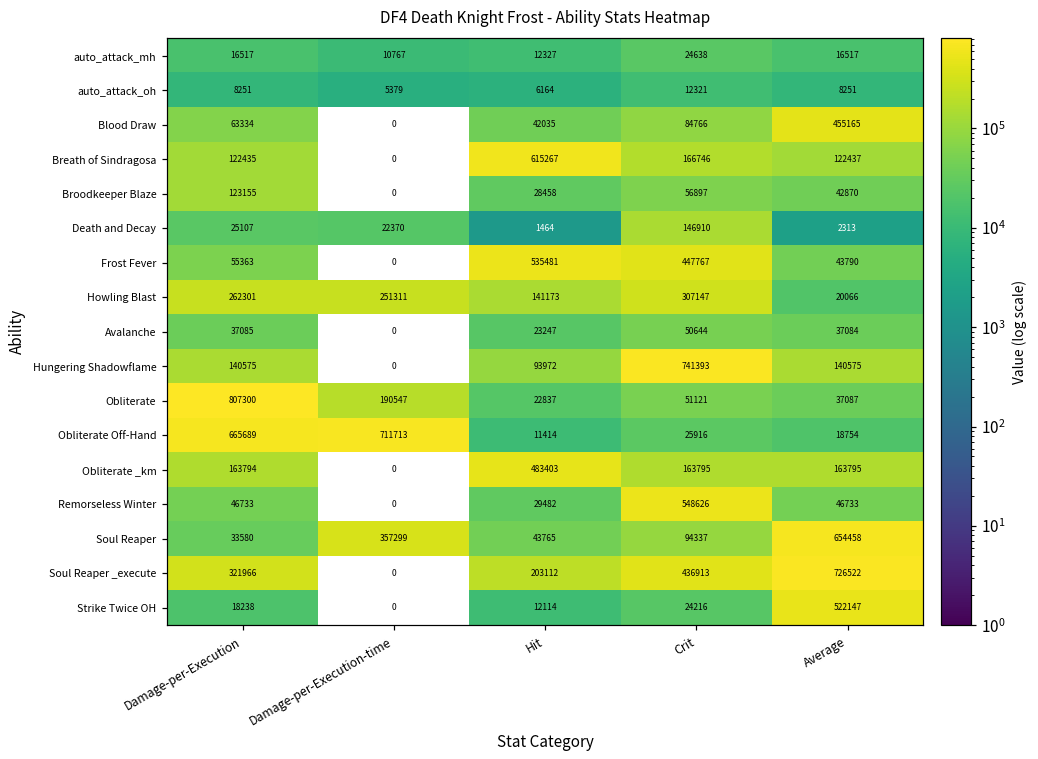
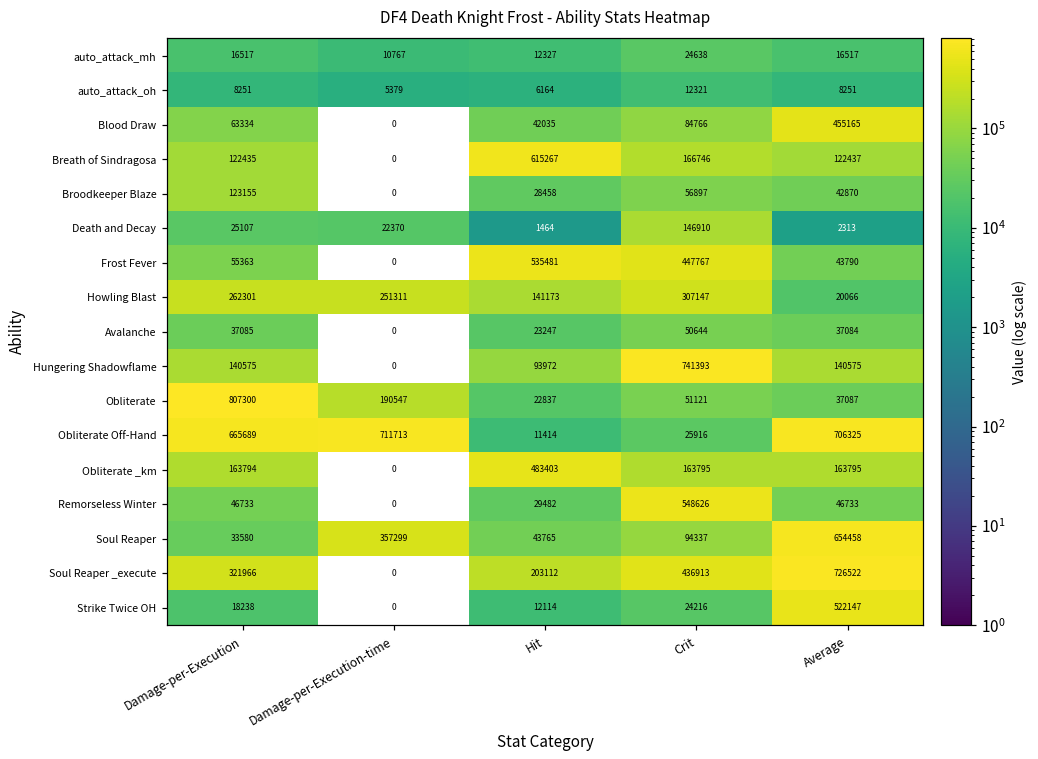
  {
    "auto_attack_mh": {
      "Damage-per-Execution": 16517,
      "Damage-per-Execution-time": 10767,
      "Hit": 12327,
      "Crit": 24638,
      "Average": 16517
    },
    "auto_attack_oh": {
      "Damage-per-Execution": 8251,
      "Damage-per-Execution-time": 5379,
      "Hit": 6164,
      "Crit": 12321,
      "Average": 8251
    },
    "Blood Draw": {
      "Damage-per-Execution": 63334,
      "Damage-per-Execution-time": 0,
      "Hit": 42035,
      "Crit": 84766,
      "Average": 455165
    },
    "Breath of Sindragosa": {
      "Damage-per-Execution": 122435,
      "Damage-per-Execution-time": 0,
      "Hit": 615267,
      "Crit": 166746,
      "Average": 122437
    },
    "Broodkeeper Blaze": {
      "Damage-per-Execution": 123155,
      "Damage-per-Execution-time": 0,
      "Hit": 28458,
      "Crit": 56897,
      "Average": 42870
    },
    "Death and Decay": {
      "Damage-per-Execution": 25107,
      "Damage-per-Execution-time": 22370,
      "Hit": 1464,
      "Crit": 146910,
      "Average": 2313
    },
    "Frost Fever": {
      "Damage-per-Execution": 55363,
      "Damage-per-Execution-time": 0,
      "Hit": 535481,
      "Crit": 447767,
      "Average": 43790
    },
    "Howling Blast": {
      "Damage-per-Execution": 262301,
      "Damage-per-Execution-time": 251311,
      "Hit": 141173,
      "Crit": 307147,
      "Average": 20066
    },
    "Avalanche": {
      "Damage-per-Execution": 37085,
      "Damage-per-Execution-time": 0,
      "Hit": 23247,
      "Crit": 50644,
      "Average": 37084
    },
    "Hungering Shadowflame": {
      "Damage-per-Execution": 140575,
      "Damage-per-Execution-time": 0,
      "Hit": 93972,
      "Crit": 741393,
      "Average": 140575
    },
    "Obliterate": {
      "Damage-per-Execution": 807300,
      "Damage-per-Execution-time": 190547,
      "Hit": 22837,
      "Crit": 51121,
      "Average": 37087
    },
    "Obliterate Off-Hand": {
      "Damage-per-Execution": 665689,
      "Damage-per-Execution-time": 711713,
      "Hit": 11414,
      "Crit": 25916,
-     "Average": 18754
+     "Average": 706325
    },
    "Obliterate _km": {
      "Damage-per-Execution": 163794,
      "Damage-per-Execution-time": 0,
      "Hit": 483403,
      "Crit": 163795,
      "Average": 163795
    },
    "Remorseless Winter": {
      "Damage-per-Execution": 46733,
      "Damage-per-Execution-time": 0,
      "Hit": 29482,
      "Crit": 548626,
      "Average": 46733
    },
    "Soul Reaper": {
      "Damage-per-Execution": 33580,
      "Damage-per-Execution-time": 357299,
      "Hit": 43765,
      "Crit": 94337,
      "Average": 654458
    },
    "Soul Reaper _execute": {
      "Damage-per-Execution": 321966,
      "Damage-per-Execution-time": 0,
      "Hit": 203112,
      "Crit": 436913,
      "Average": 726522
    },
    "Strike Twice OH": {
      "Damage-per-Execution": 18238,
      "Damage-per-Execution-time": 0,
      "Hit": 12114,
      "Crit": 24216,
      "Average": 522147
    }
  }
